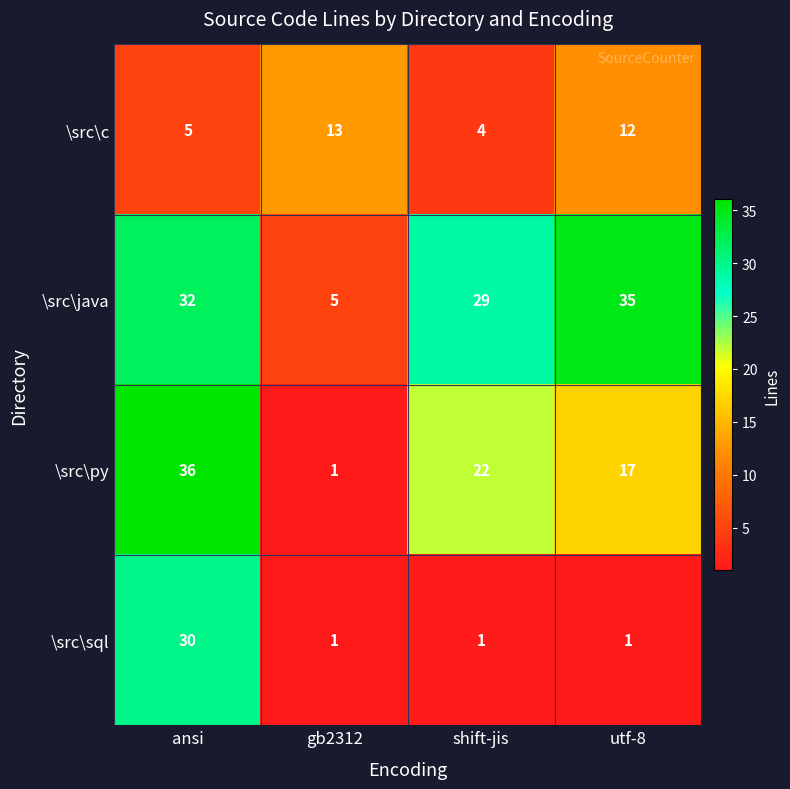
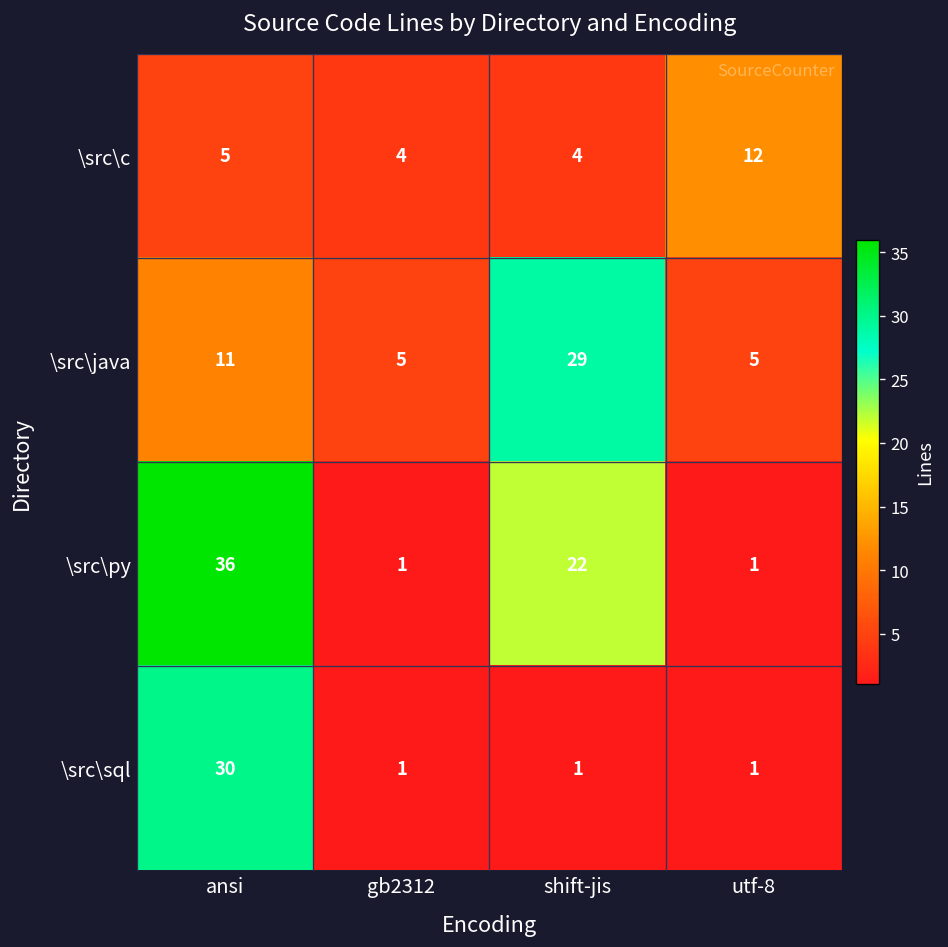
  {
    "\\src\\c": {
      "ansi": 5,
-     "gb2312": 13,
+     "gb2312": 4,
      "shift-jis": 4
    },
    "\\src\\java": {
-     "ansi": 32,
+     "ansi": 11,
      "gb2312": 5,
      "shift-jis": 29,
-     "utf-8": 35
+     "utf-8": 5
    },
    "\\src\\py": {
      "ansi": 36,
      "gb2312": 1,
      "shift-jis": 22,
-     "utf-8": 17
+     "utf-8": 1
    },
    "\\src\\sql": {
      "ansi": 30,
      "gb2312": 1,
      "shift-jis": 1,
      "utf-8": 1
    }
  }
